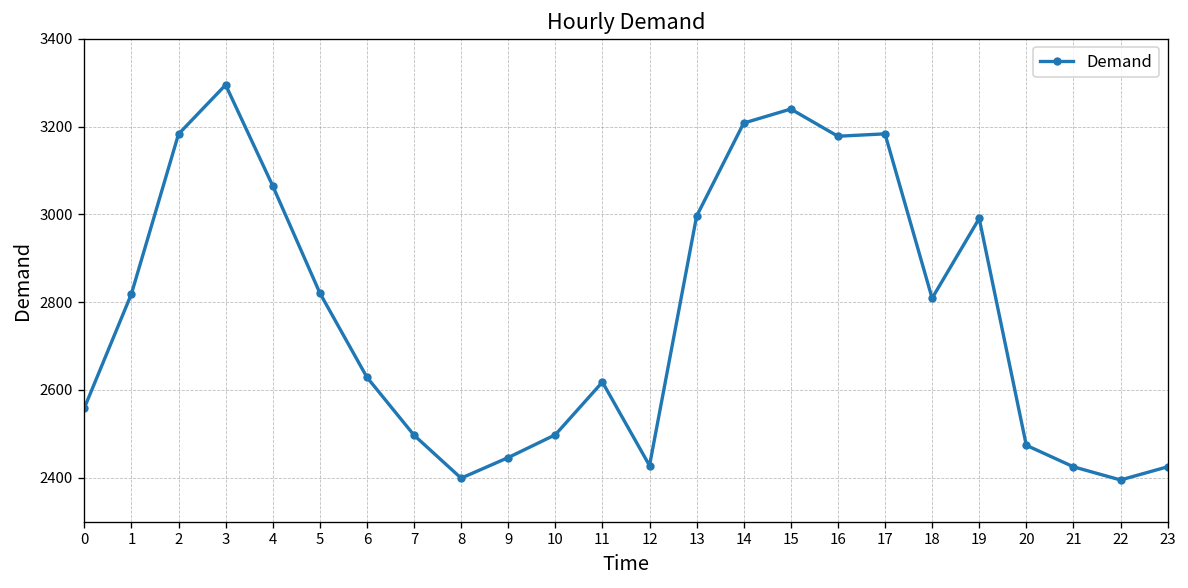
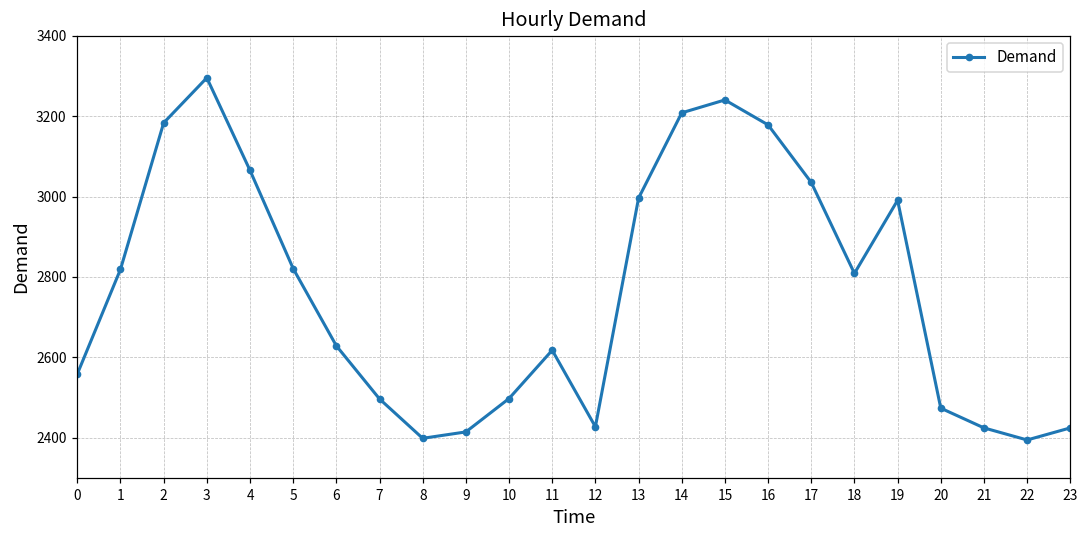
  {
    "0": 2560,
    "1": 2820,
    "2": 3180,
    "3": 3300,
    "4": 3070,
    "5": 2820,
    "6": 2630,
    "7": 2500,
    "8": 2400,
-   "9": 2450,
+   "9": 2420,
    "10": 2500,
    "11": 2620,
    "12": 2430,
    "13": 3000,
    "14": 3210,
    "15": 3240,
    "16": 3180,
-   "17": 3180,
+   "17": 3040,
    "18": 2810,
    "19": 2990,
    "20": 2470,
    "21": 2430,
    "22": 2400,
    "23": 2430
  }
